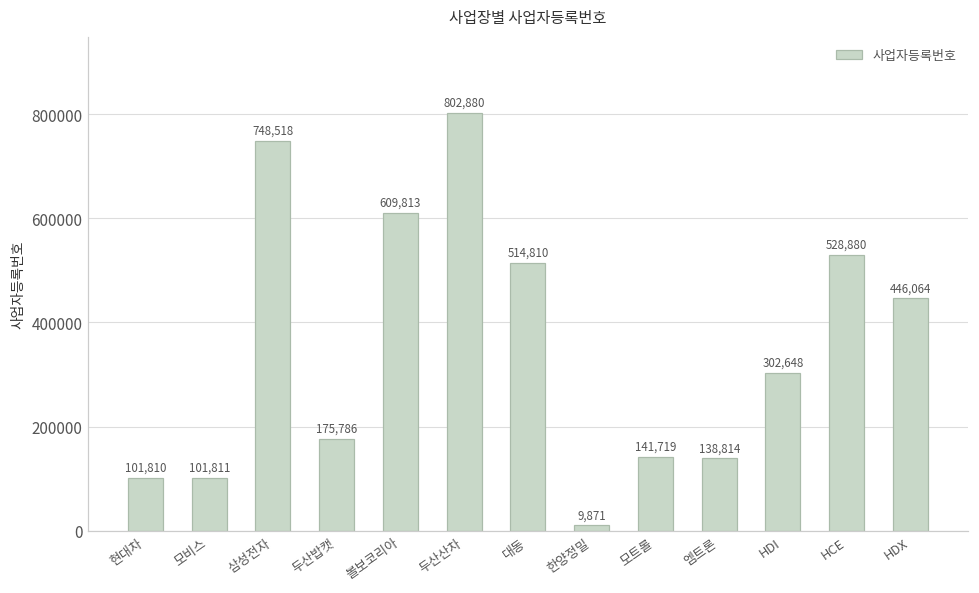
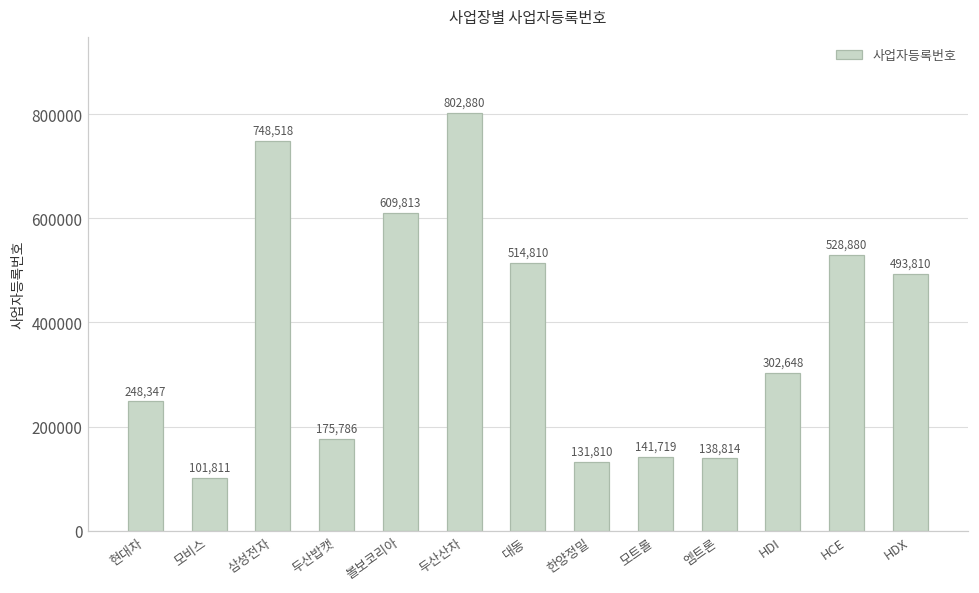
  {
-   "현대차": "101,810",
+   "현대차": "248,347",
    "모비스": "101,811",
    "삼성전자": "748,518",
    "두산밥캣": "175,786",
    "볼보코리아": "609,813",
    "두산산차": "802,880",
    "대동": "514,810",
-   "한양정밀": "9,871",
+   "한양정밀": "131,810",
    "모트롤": "141,719",
    "엠트론": "138,814",
    "HDI": "302,648",
    "HCE": "528,880",
-   "HDX": "446,064"
+   "HDX": "493,810"
  }
